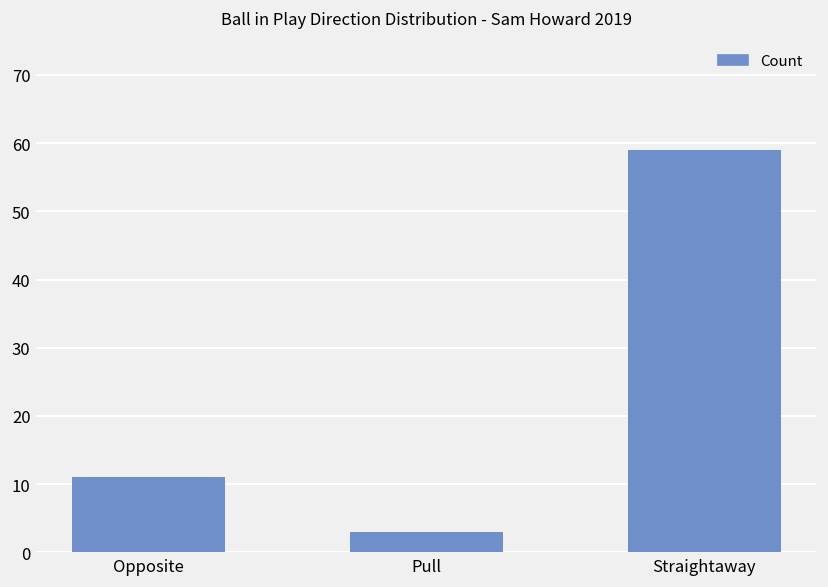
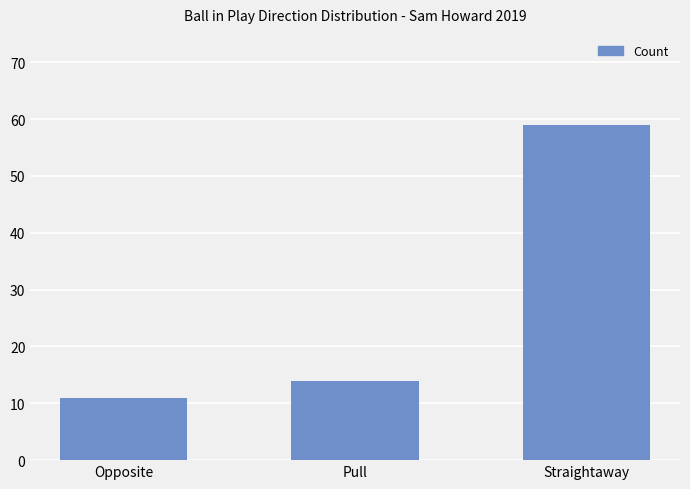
  {
    "Opposite": 11,
-   "Pull": 3,
+   "Pull": 14,
    "Straightaway": 59
  }
